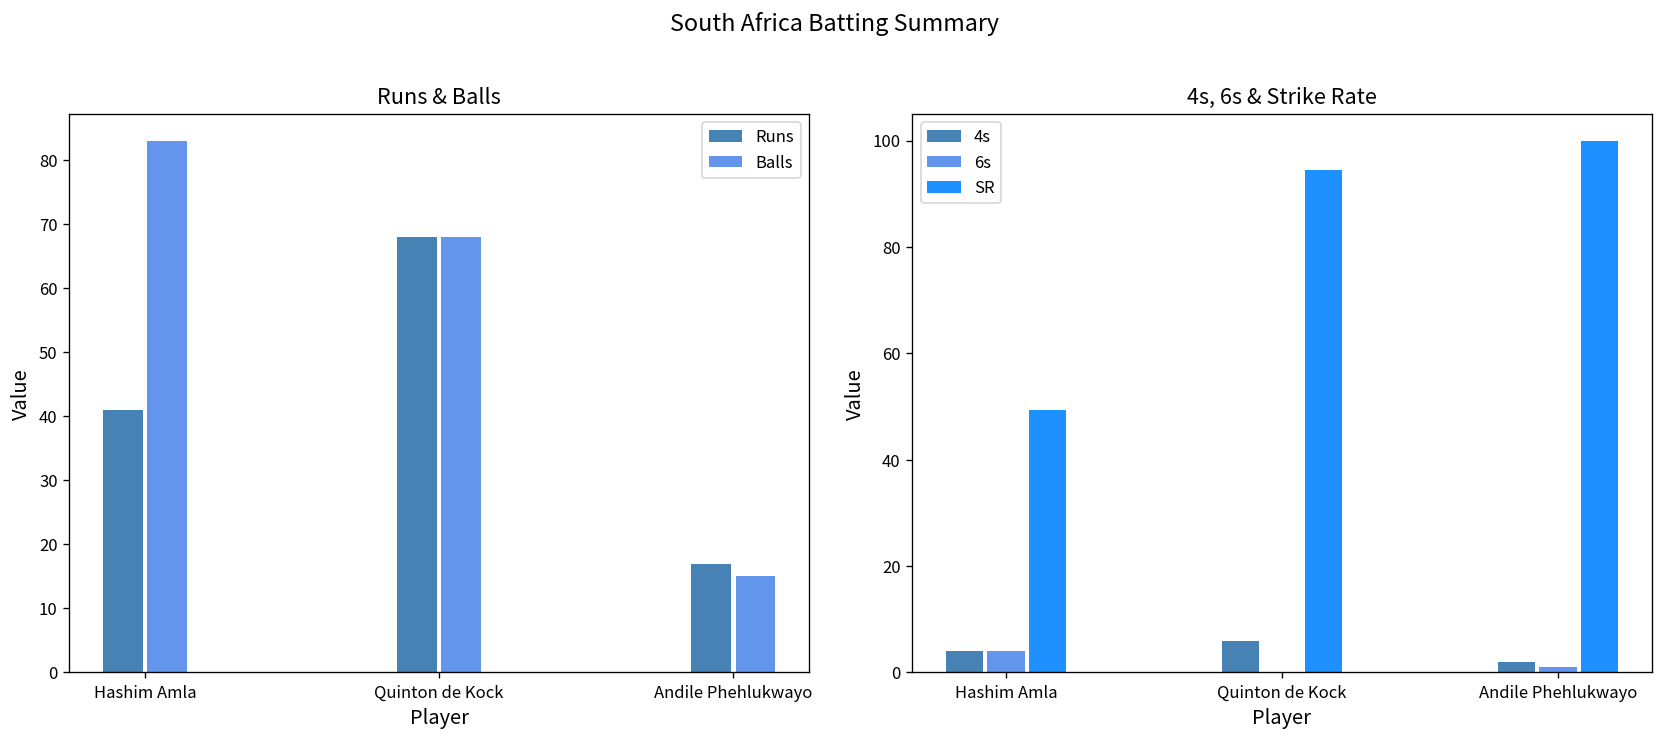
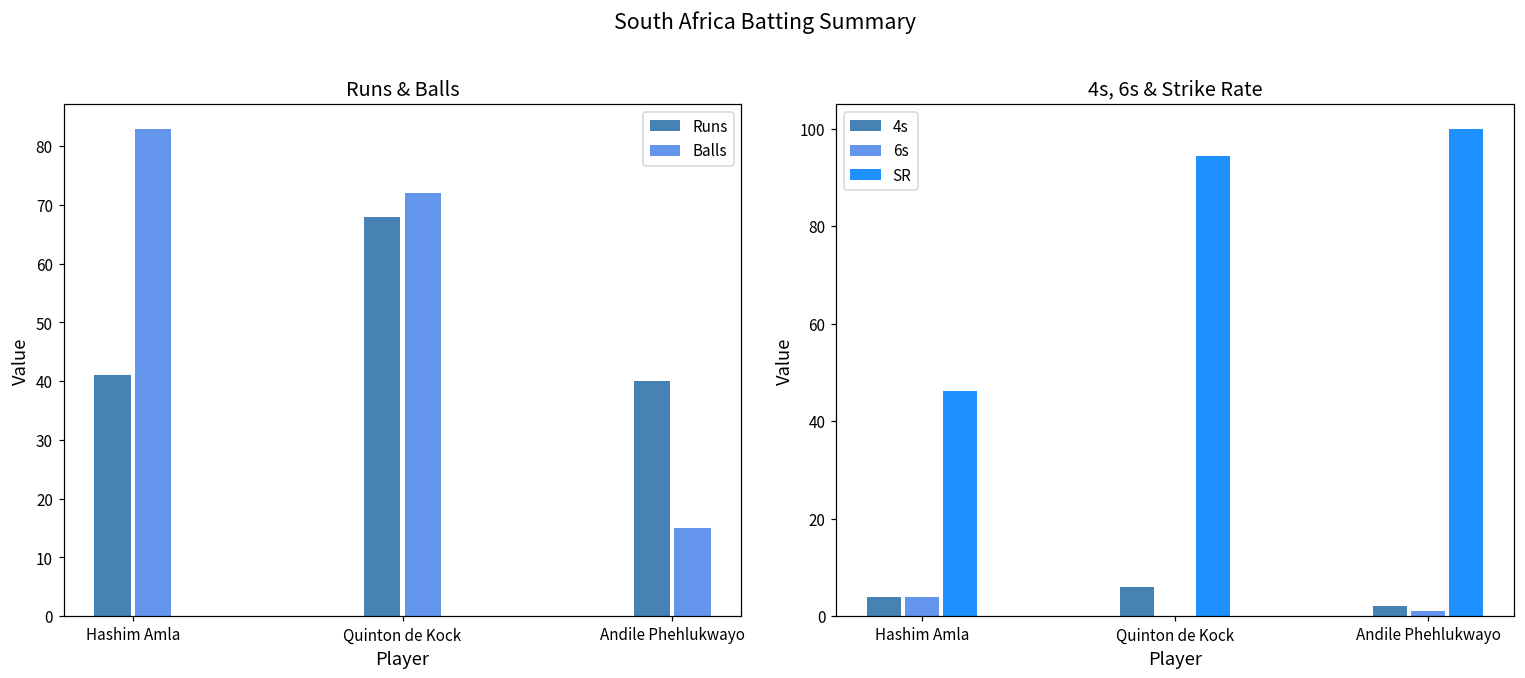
  {
    "Runs & Balls": {
      "Runs": {
        "Hashim Amla": 41,
        "Quinton de Kock": 68,
-       "Andile Phehlukwayo": 17
+       "Andile Phehlukwayo": 40
      },
      "Balls": {
        "Hashim Amla": 83,
-       "Quinton de Kock": 68,
+       "Quinton de Kock": 72,
        "Andile Phehlukwayo": 15
      }
    },
    "4s, 6s & Strike Rate": {
      "4s": {
        "Hashim Amla": 4,
        "Quinton de Kock": 6,
        "Andile Phehlukwayo": 2
      },
      "6s": {
        "Hashim Amla": 4,
        "Quinton de Kock": 0,
        "Andile Phehlukwayo": 1
      },
      "SR": {
-       "Hashim Amla": 49,
+       "Hashim Amla": 46,
        "Quinton de Kock": 94,
        "Andile Phehlukwayo": 100
      }
    }
  }
